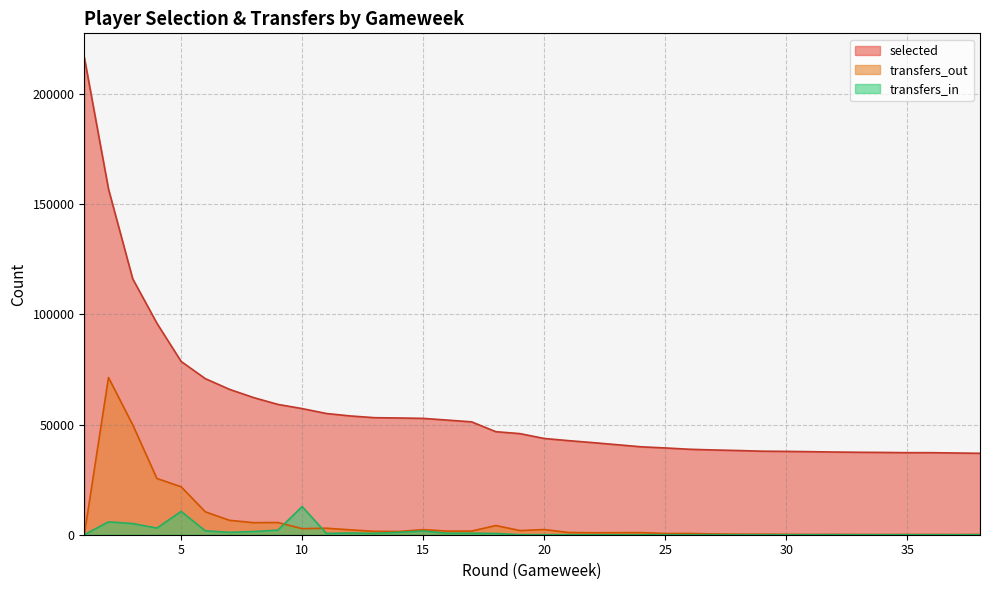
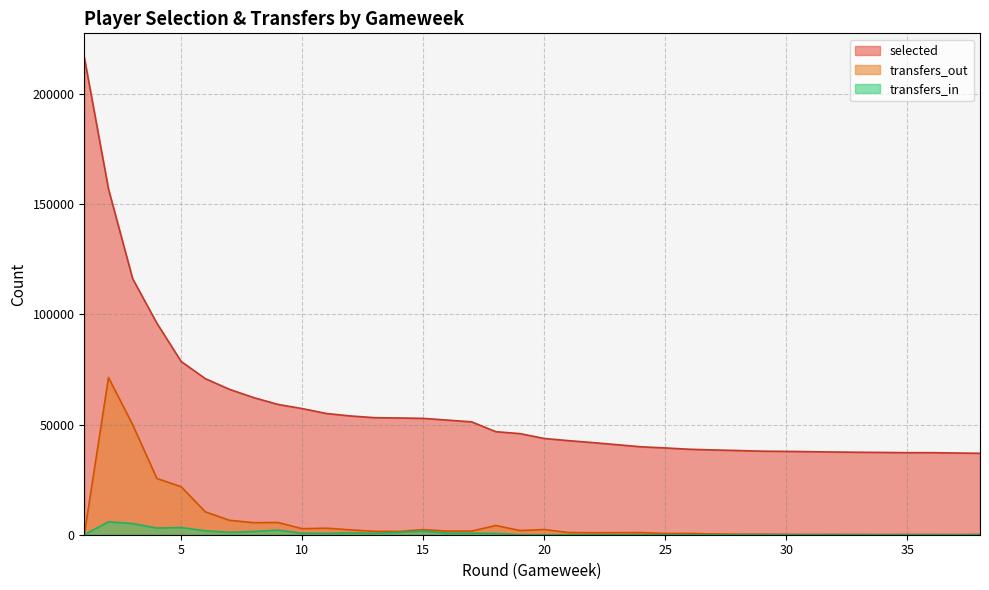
  {
    "transfers_in": {
-     "5": 11000,
-     "10": 13000,
+     "5": 3000,
+     "10": 1000,
      "20": 0
    }
  }
